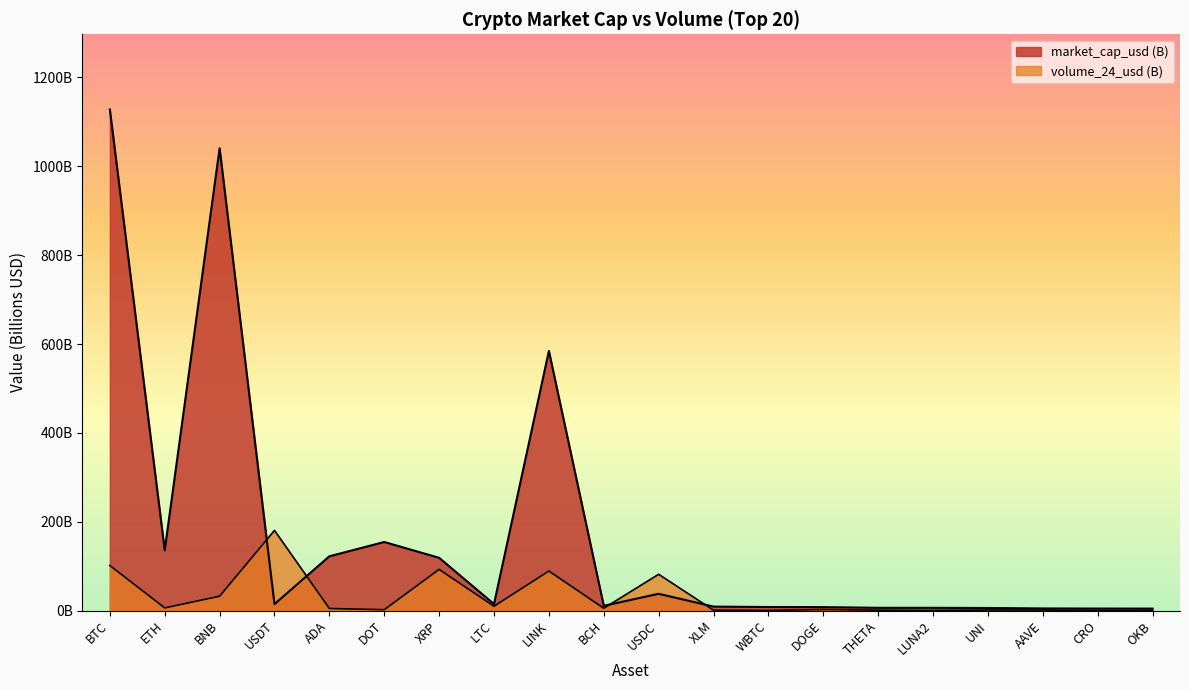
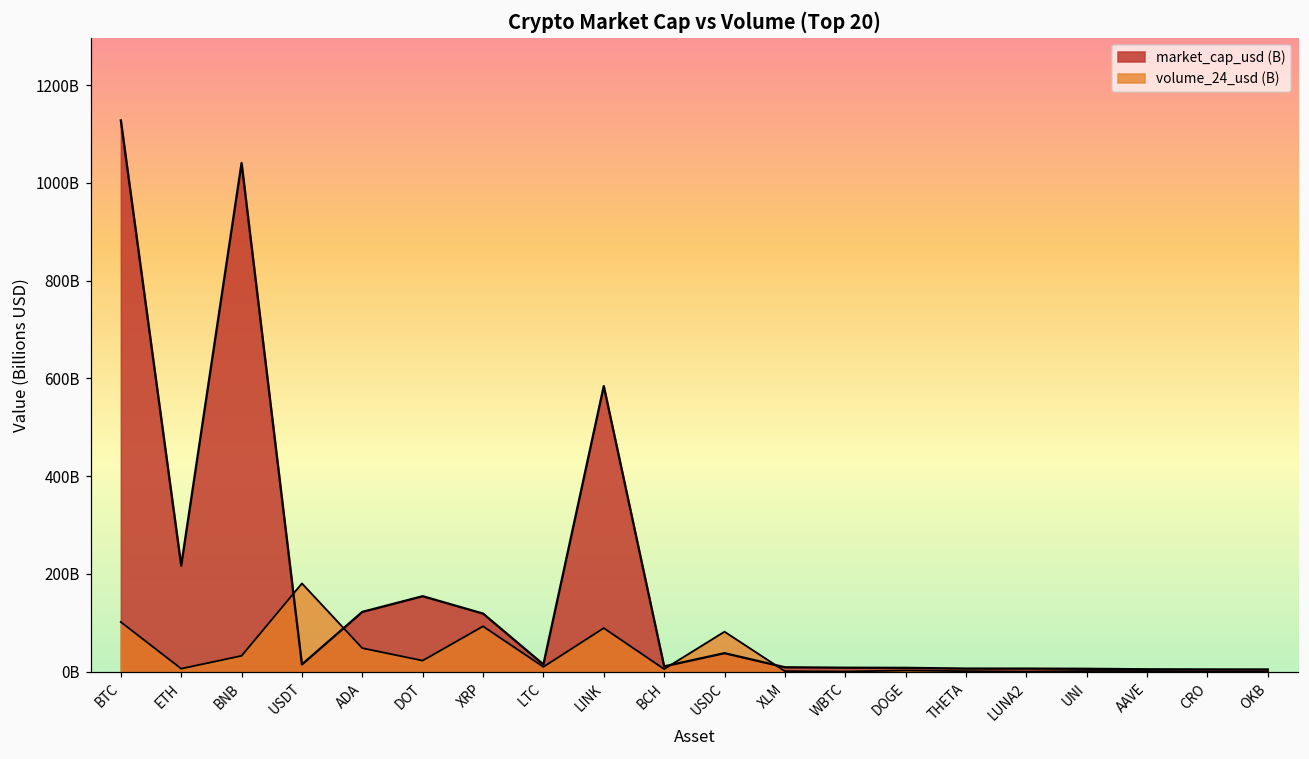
  {
    "market_cap_usd (B)": {
      "BTC": 1130000000000,
-     "ETH": 140000000000,
+     "ETH": 220000000000,
      "BNB": 1040000000000,
      "USDT": 10000000000,
      "ADA": 120000000000,
      "DOT": 150000000000,
      "XRP": 120000000000,
      "LINK": 580000000000,
      "USDC": 40000000000,
      "XLM": 10000000000,
      "WBTC": 10000000000,
      "LUNA2": 10000000000
    },
    "volume_24_usd (B)": {
      "BTC": 100000000000,
      "ETH": 10000000000,
      "BNB": 30000000000,
      "USDT": 180000000000,
-     "ADA": 0,
-     "DOT": 0,
+     "ADA": 50000000000,
+     "DOT": 20000000000,
      "XRP": 90000000000,
      "LINK": 90000000000,
      "USDC": 80000000000,
      "XLM": 0,
      "WBTC": 0,
      "LUNA2": 0
    }
  }
